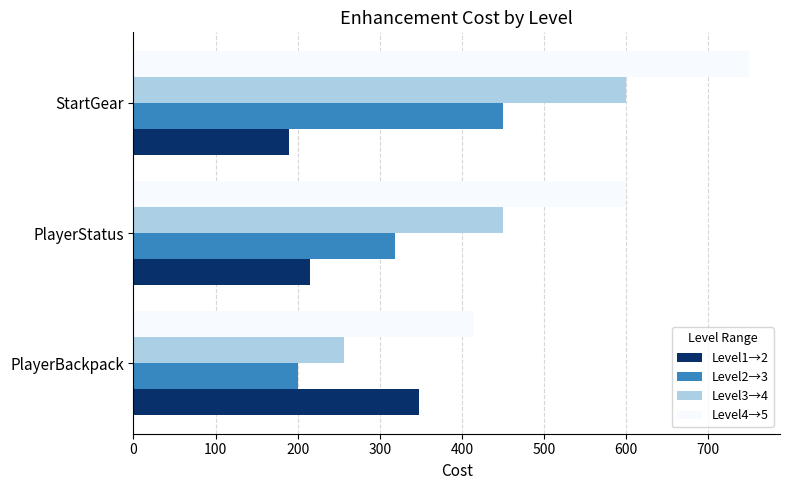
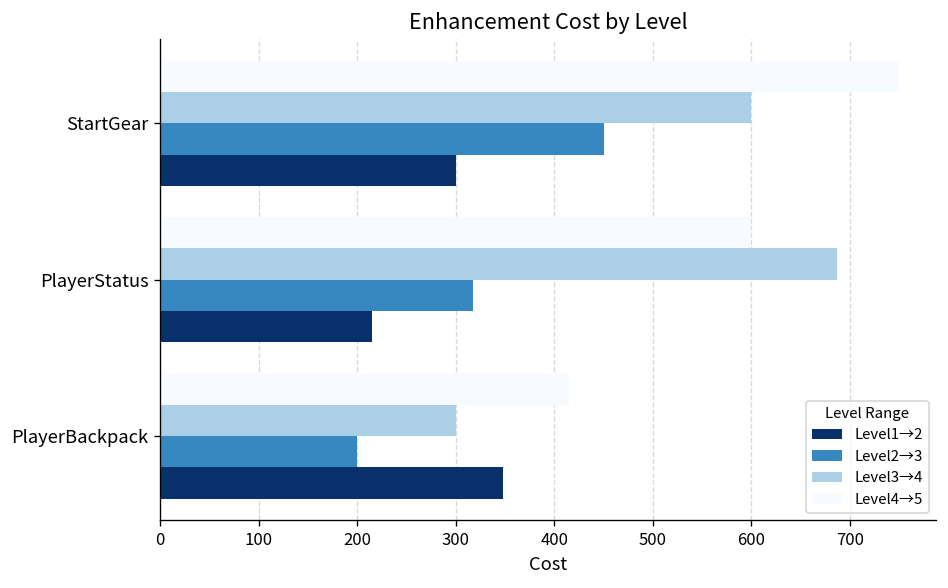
  {
    "Level1→2": {
-     "StartGear": 190,
+     "StartGear": 300,
      "PlayerStatus": 220,
      "PlayerBackpack": 350
    },
    "Level2→3": {
      "StartGear": 450,
      "PlayerStatus": 320,
      "PlayerBackpack": 200
    },
    "Level3→4": {
      "StartGear": 600,
-     "PlayerStatus": 450,
-     "PlayerBackpack": 260
+     "PlayerStatus": 690,
+     "PlayerBackpack": 300
    },
    "Level4→5": {
      "StartGear": 750,
      "PlayerStatus": 600,
      "PlayerBackpack": 420
    }
  }
